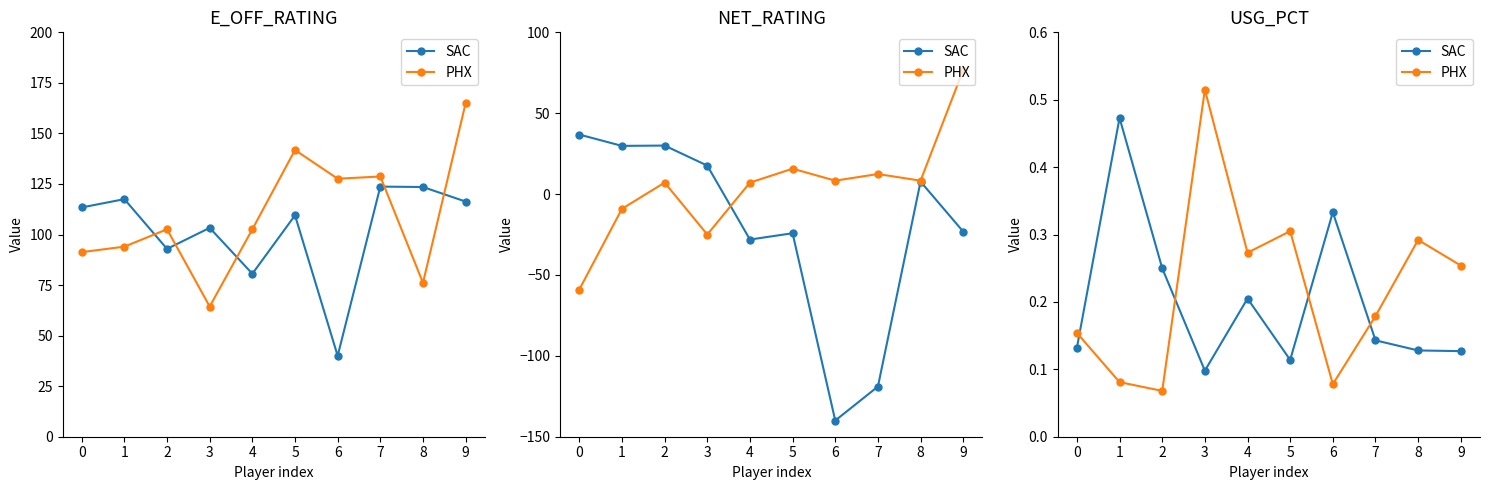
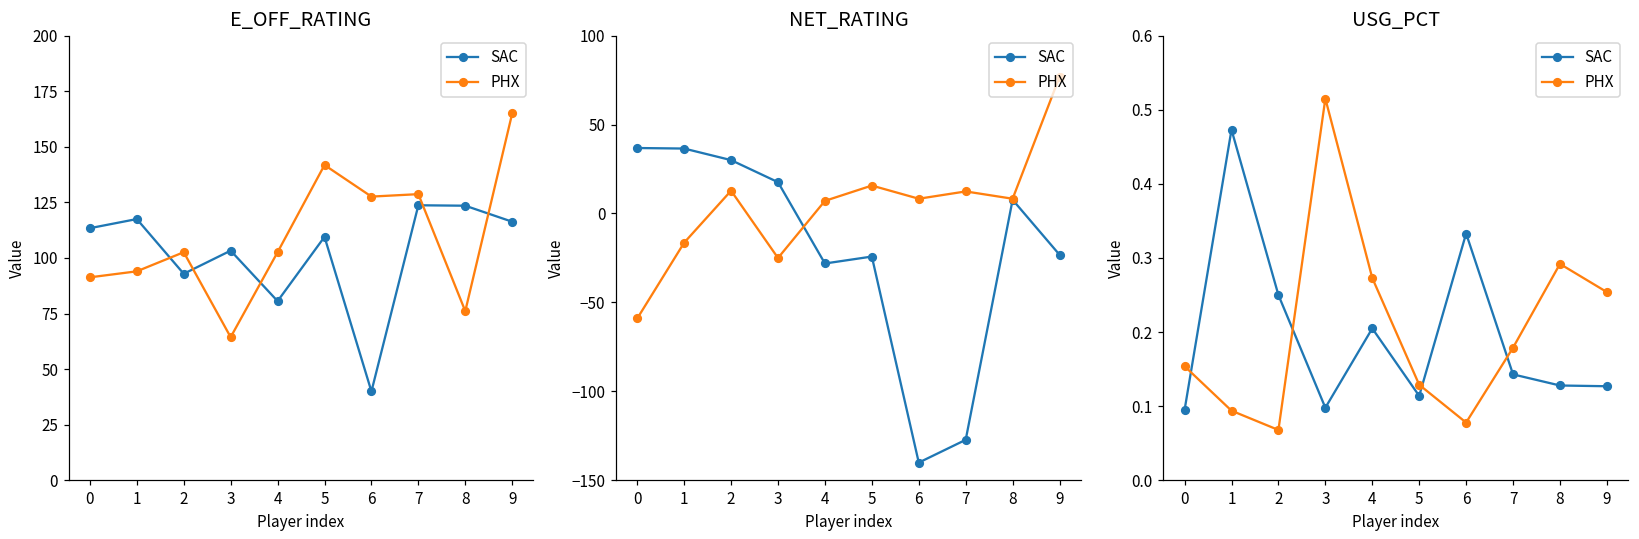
  {
    "E_OFF_RATING": {
      "SAC": {
        "0": 113,
        "1": 118,
        "2": 93,
        "3": 103,
        "4": 81,
        "5": 110,
        "6": 40,
        "7": 124,
        "8": 124,
        "9": 116
      },
      "PHX": {
        "0": 91,
        "1": 94,
        "2": 103,
        "3": 64,
        "4": 103,
        "5": 142,
        "6": 128,
        "7": 129,
        "8": 76,
        "9": 165
      }
    },
    "NET_RATING": {
      "SAC": {
        "0": 37,
-       "1": 30,
+       "1": 37,
        "2": 30,
        "3": 18,
        "4": -28,
        "5": -24,
        "6": -140,
-       "7": -119,
+       "7": -127,
        "9": -23
      },
      "PHX": {
        "0": -59,
-       "1": -9,
-       "2": 7,
+       "1": -16,
+       "2": 13,
        "3": -25,
        "4": 7,
        "5": 16,
        "6": 8,
        "7": 12
      }
    },
    "USG_PCT": {
      "SAC": {
-       "0": 0.13,
+       "0": 0.10,
        "1": 0.47,
        "2": 0.25,
        "3": 0.10,
        "4": 0.21,
        "5": 0.11,
        "6": 0.33,
        "7": 0.14,
        "8": 0.13,
        "9": 0.13
      },
      "PHX": {
        "0": 0.15,
-       "1": 0.08,
+       "1": 0.09,
        "2": 0.07,
        "3": 0.52,
        "4": 0.27,
-       "5": 0.31,
+       "5": 0.13,
        "6": 0.08,
        "7": 0.18,
        "8": 0.29,
        "9": 0.25
      }
    }
  }
